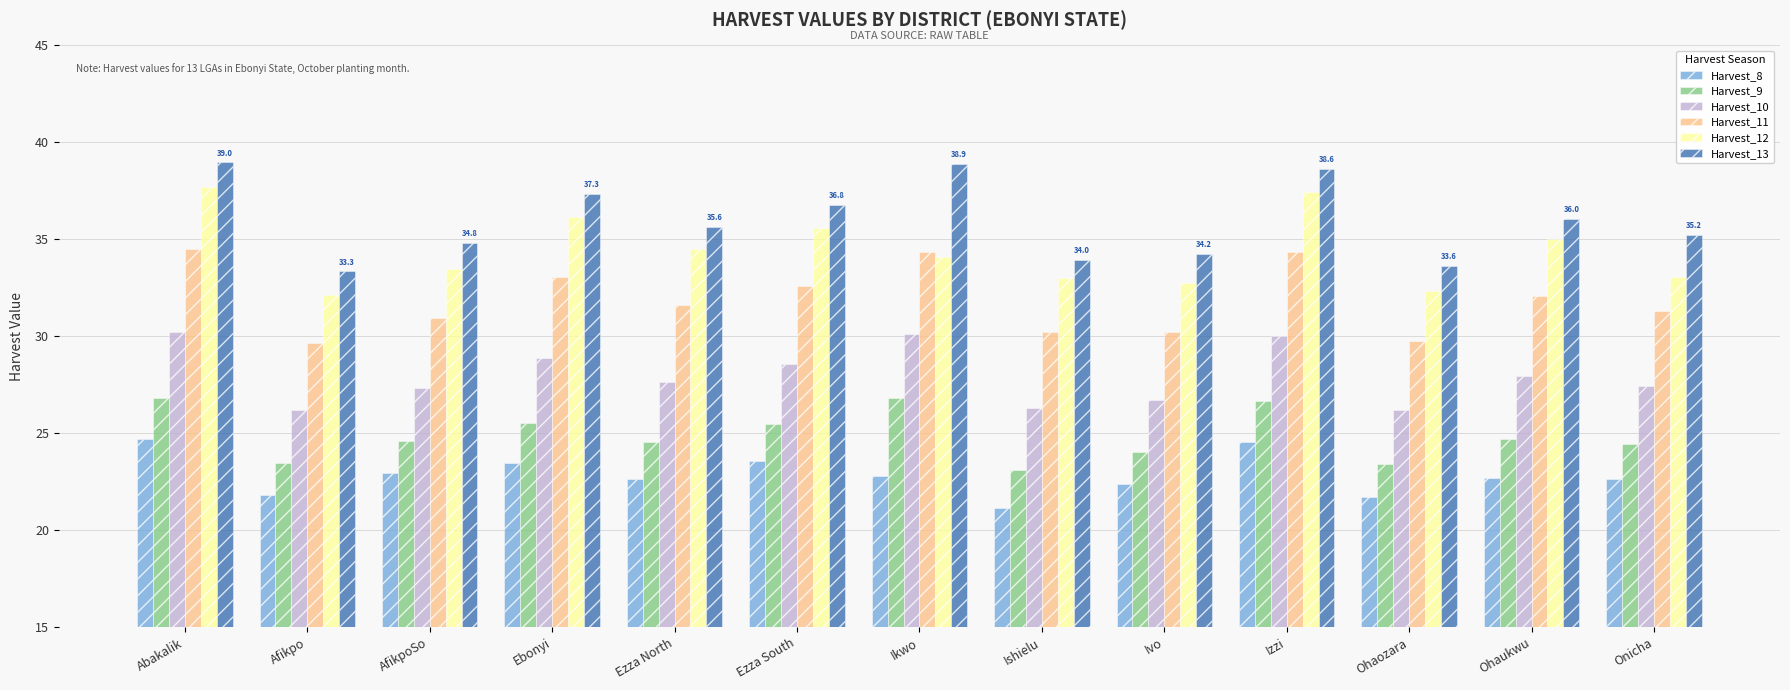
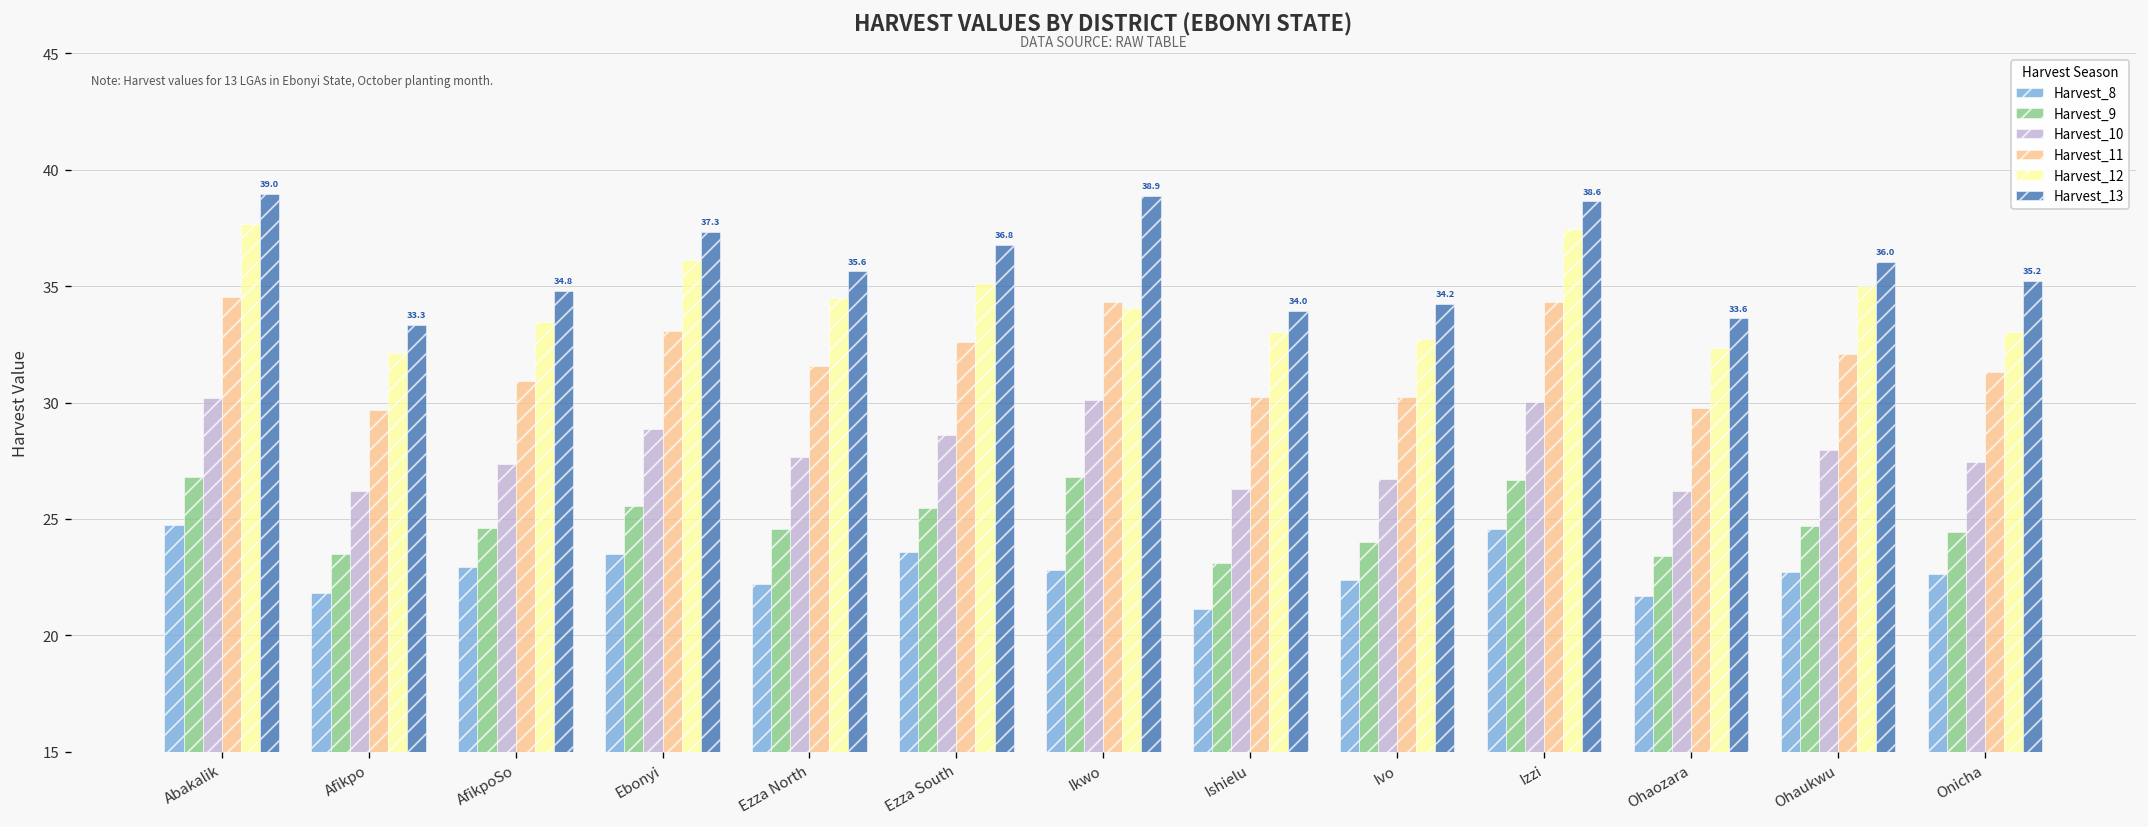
  {
    "Harvest_8": {
      "Abakalik": 24.7,
      "Afikpo": 21.8,
      "AfikpoSo": 22.9,
      "Ebonyi": 23.5,
-     "Ezza North": 22.7,
+     "Ezza North": 22.2,
      "Ezza South": 23.6,
      "Ikwo": 22.8,
      "Ishielu": 21.1,
      "Ivo": 22.4,
      "Izzi": 24.6,
      "Ohaozara": 21.7,
      "Ohaukwu": 22.7,
      "Onicha": 22.6
    },
    "Harvest_9": {
      "Abakalik": 26.8,
      "Afikpo": 23.5,
      "AfikpoSo": 24.6,
      "Ebonyi": 25.5,
      "Ezza North": 24.5,
      "Ezza South": 25.5,
      "Ikwo": 26.8,
      "Ishielu": 23.1,
      "Ivo": 24.0,
      "Izzi": 26.7,
      "Ohaozara": 23.4,
      "Ohaukwu": 24.7,
      "Onicha": 24.4
    },
    "Harvest_10": {
      "Abakalik": 30.2,
      "Afikpo": 26.2,
      "AfikpoSo": 27.4,
      "Ebonyi": 28.9,
      "Ezza North": 27.6,
      "Ezza South": 28.6,
      "Ikwo": 30.1,
      "Ishielu": 26.3,
      "Ivo": 26.7,
      "Izzi": 30.0,
      "Ohaozara": 26.2,
      "Ohaukwu": 27.9,
      "Onicha": 27.4
    },
    "Harvest_11": {
      "Abakalik": 34.5,
      "Afikpo": 29.7,
      "AfikpoSo": 30.9,
      "Ebonyi": 33.1,
      "Ezza North": 31.6,
      "Ezza South": 32.6,
      "Ikwo": 34.3,
      "Ishielu": 30.2,
      "Ivo": 30.2,
      "Izzi": 34.3,
      "Ohaozara": 29.8,
      "Ohaukwu": 32.1,
      "Onicha": 31.3
    },
    "Harvest_12": {
      "Abakalik": 37.7,
      "Afikpo": 32.1,
      "AfikpoSo": 33.5,
      "Ebonyi": 36.1,
      "Ezza North": 34.5,
-     "Ezza South": 35.6,
+     "Ezza South": 35.1,
      "Ikwo": 34.1,
      "Ishielu": 33.0,
      "Ivo": 32.7,
      "Izzi": 37.5,
      "Ohaozara": 32.4,
      "Ohaukwu": 35.0,
      "Onicha": 33.0
    },
    "Harvest_13": {
      "Abakalik": 39.0,
      "Afikpo": 33.3,
      "AfikpoSo": 34.8,
      "Ebonyi": 37.3,
      "Ezza North": 35.6,
      "Ezza South": 36.8,
      "Ikwo": 38.9,
      "Ishielu": 34.0,
      "Ivo": 34.2,
      "Izzi": 38.6,
      "Ohaozara": 33.6,
      "Ohaukwu": 36.0,
      "Onicha": 35.2
    }
  }
